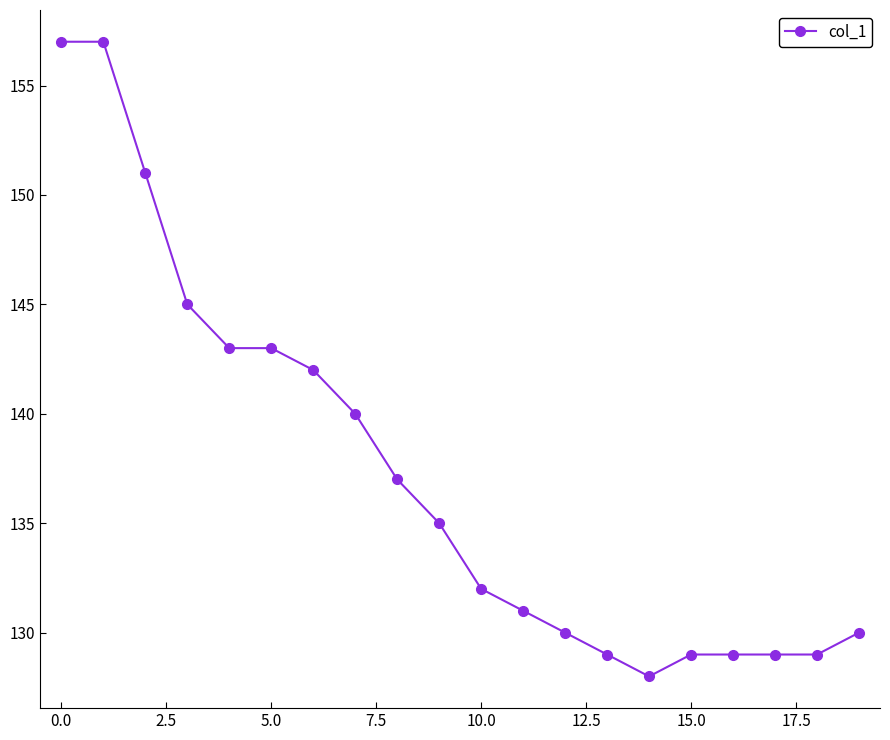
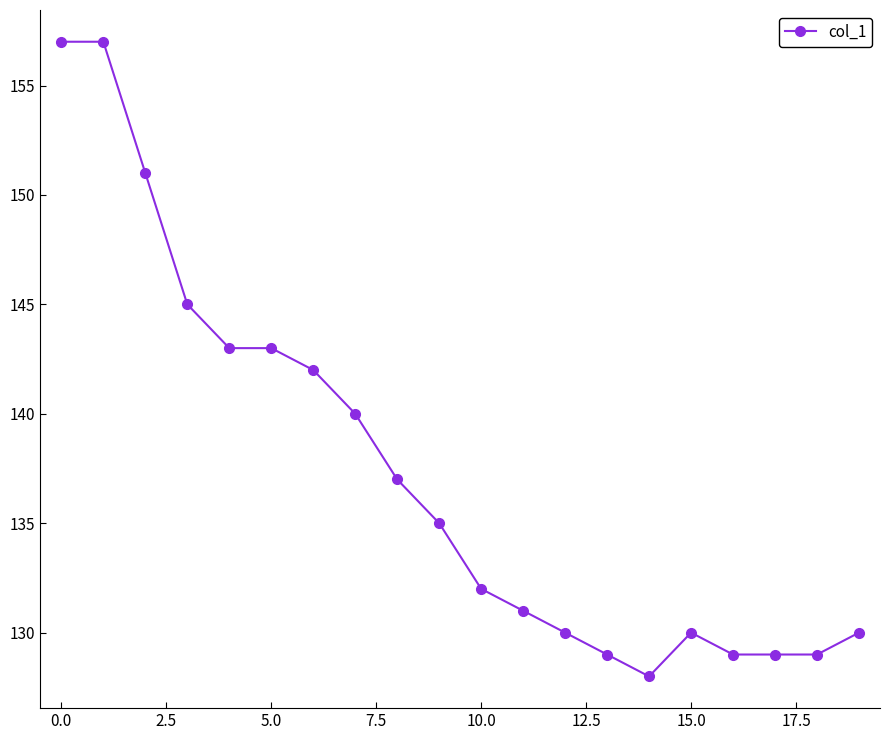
  {
    "0.0": 157,
    "5.0": 143,
    "10.0": 132,
-   "15.0": 129
+   "15.0": 130
  }
